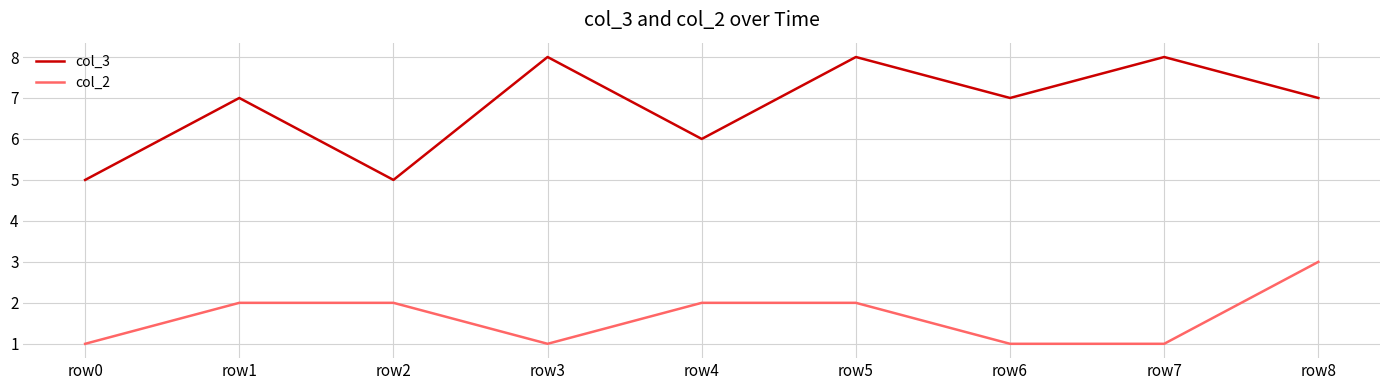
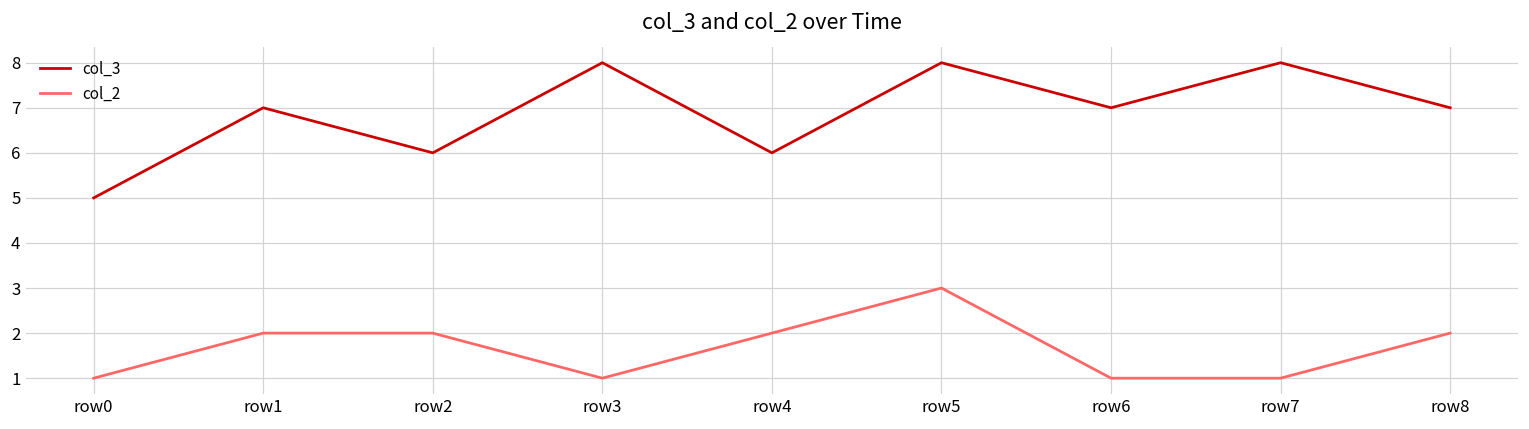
  {
    "col_3": {
      "row0": 5,
      "row1": 7,
-     "row2": 5,
+     "row2": 6,
      "row3": 8,
      "row4": 6,
      "row5": 8,
      "row6": 7,
      "row7": 8,
      "row8": 7
    },
    "col_2": {
      "row0": 1,
      "row1": 2,
      "row2": 2,
      "row3": 1,
      "row4": 2,
-     "row5": 2,
+     "row5": 3,
      "row6": 1,
      "row7": 1,
-     "row8": 3
+     "row8": 2
    }
  }
